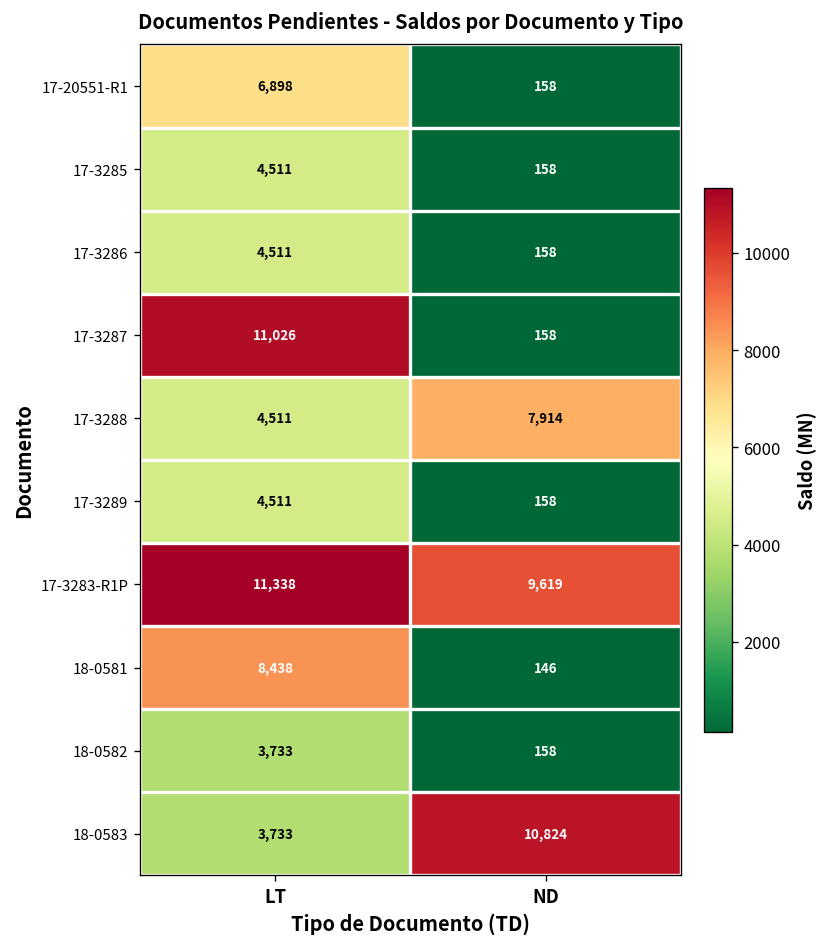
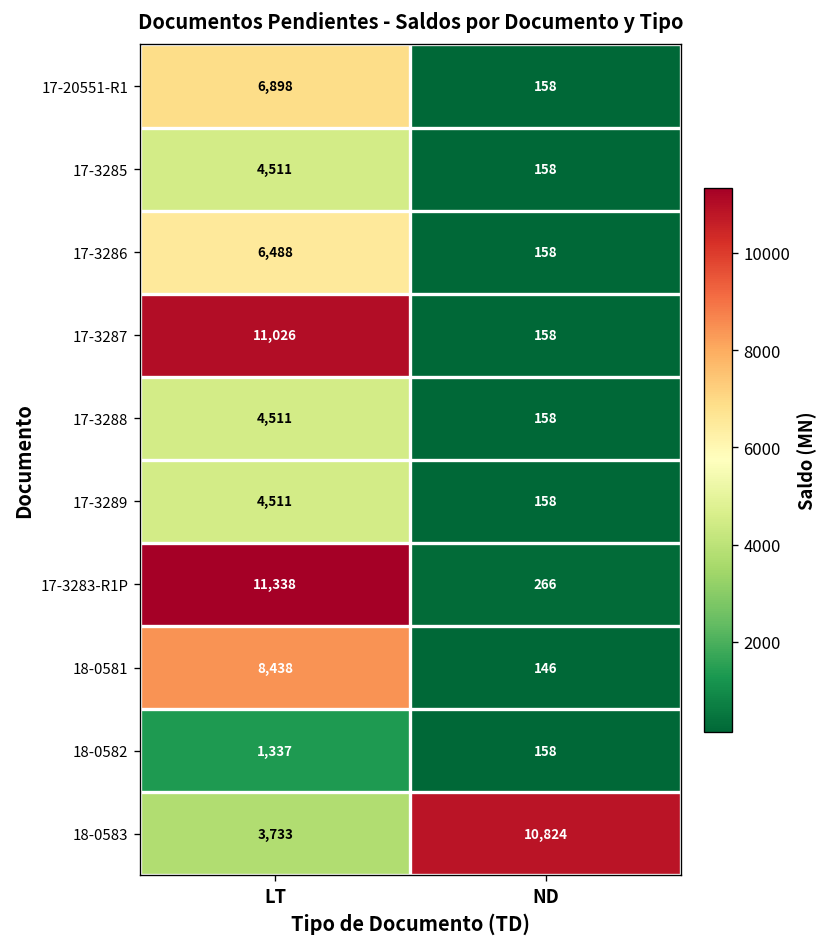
  {
    "17-20551-R1": {
      "LT": "6,898",
      "ND": "158"
    },
    "17-3285": {
      "LT": "4,511",
      "ND": "158"
    },
    "17-3286": {
-     "LT": "4,511",
+     "LT": "6,488",
      "ND": "158"
    },
    "17-3287": {
      "LT": "11,026",
      "ND": "158"
    },
    "17-3288": {
      "LT": "4,511",
-     "ND": "7,914"
+     "ND": "158"
    },
    "17-3289": {
      "LT": "4,511",
      "ND": "158"
    },
    "17-3283-R1P": {
      "LT": "11,338",
-     "ND": "9,619"
+     "ND": "266"
    },
    "18-0581": {
      "LT": "8,438",
      "ND": "146"
    },
    "18-0582": {
-     "LT": "3,733",
+     "LT": "1,337",
      "ND": "158"
    },
    "18-0583": {
      "LT": "3,733",
      "ND": "10,824"
    }
  }
